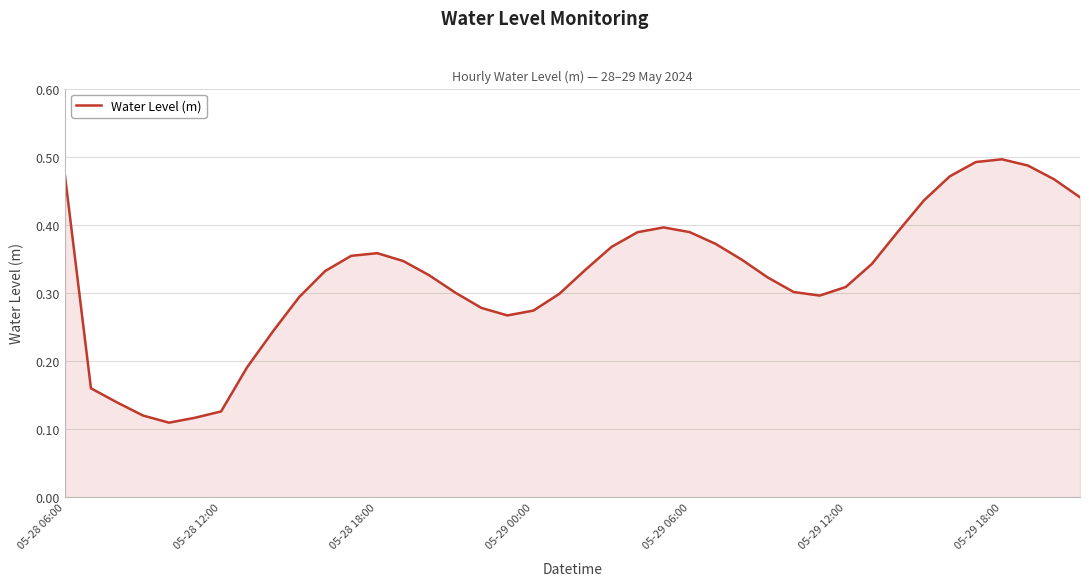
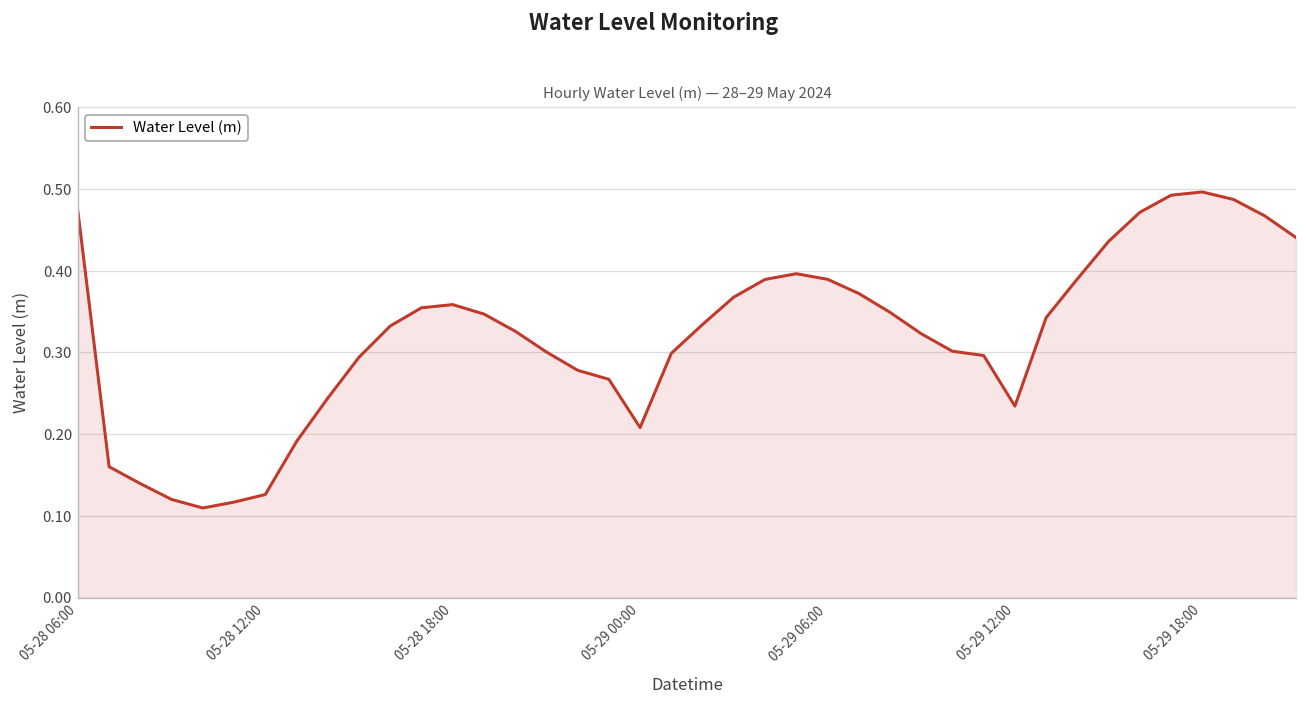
  {
    "05-28 06:00": 0.47,
    "05-28 12:00": 0.13,
    "05-28 18:00": 0.36,
-   "05-29 00:00": 0.27,
+   "05-29 00:00": 0.21,
    "05-29 06:00": 0.39,
-   "05-29 12:00": 0.31,
+   "05-29 12:00": 0.23,
    "05-29 18:00": 0.50
  }
